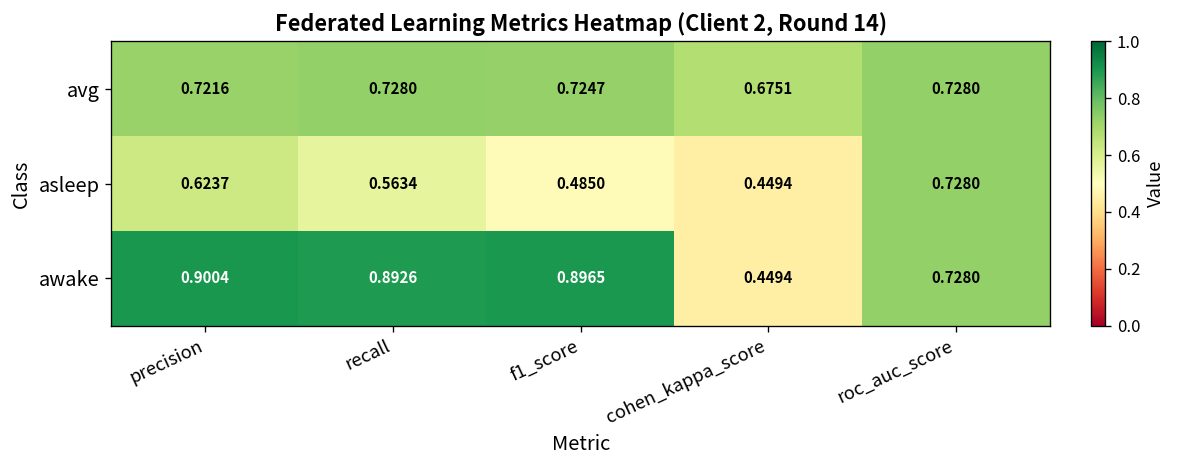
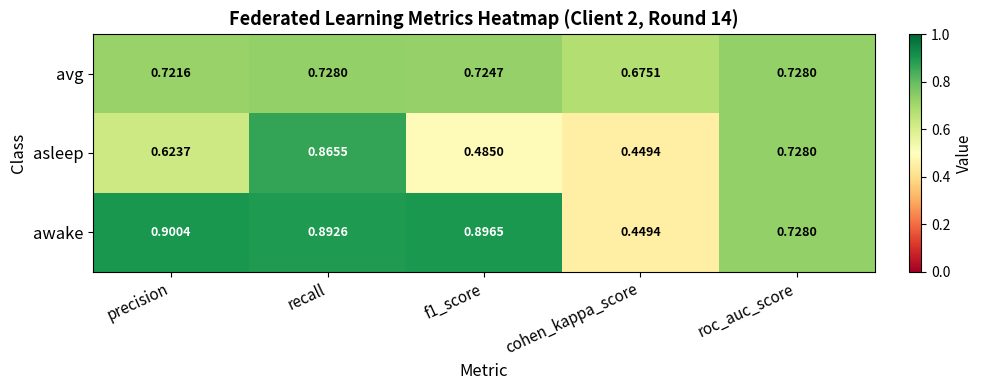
  {
    "avg": {
      "precision": 0.7216,
      "recall": 0.7280,
      "f1_score": 0.7247,
      "cohen_kappa_score": 0.6751,
      "roc_auc_score": 0.7280
    },
    "asleep": {
      "precision": 0.6237,
-     "recall": 0.5634,
+     "recall": 0.8655,
      "f1_score": 0.4850,
      "cohen_kappa_score": 0.4494,
      "roc_auc_score": 0.7280
    },
    "awake": {
      "precision": 0.9004,
      "recall": 0.8926,
      "f1_score": 0.8965,
      "cohen_kappa_score": 0.4494,
      "roc_auc_score": 0.7280
    }
  }
